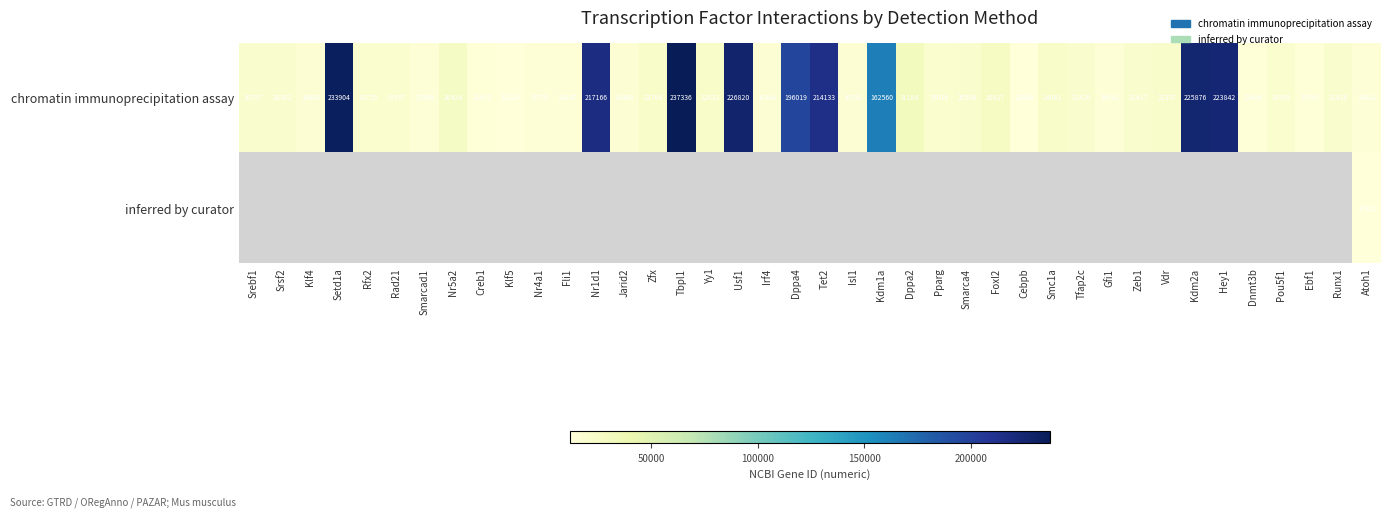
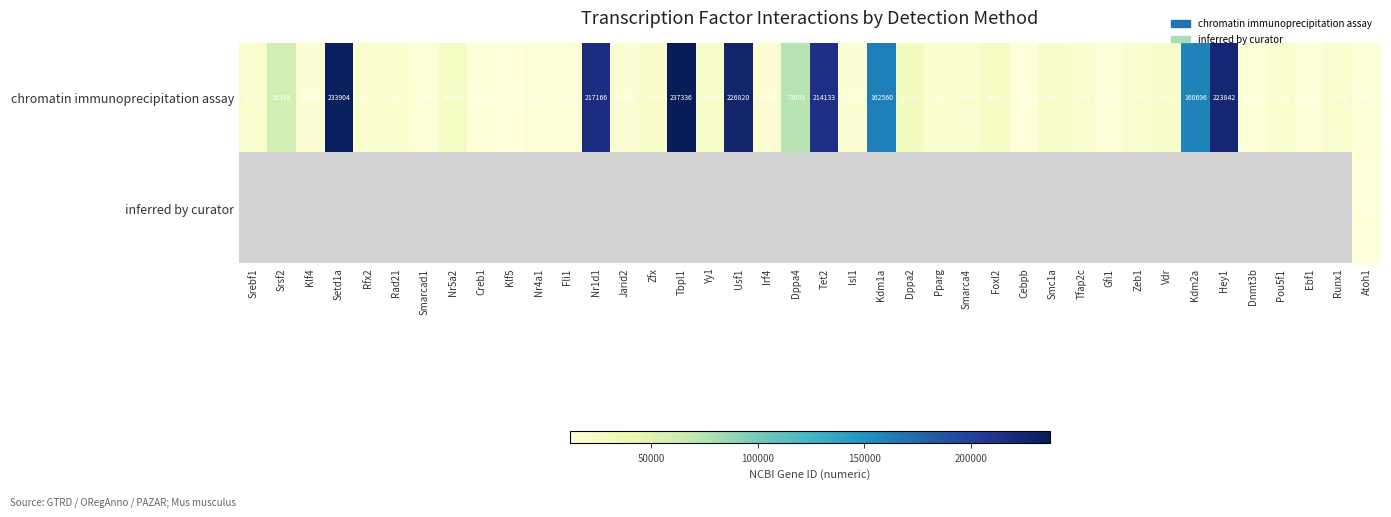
  {
    "chromatin immunoprecipitation assay": {
      "Srebf1": 20787,
-     "Srsf2": 20382,
+     "Srsf2": 58914,
      "Setd1a": 233904,
      "Rfx2": 19725,
      "Nr5a2": 26424,
      "Nr1d1": 217166,
      "Zfx": 22764,
      "Tbpl1": 237336,
      "Yy1": 22632,
      "Usf1": 226820,
-     "Dppa4": 196019,
+     "Dppa4": 73693,
      "Tet2": 214133,
      "Kdm1a": 162560,
      "Dppa2": 31184,
      "Pparg": 19016,
      "Foxl2": 26927,
      "Smc1a": 24061,
      "Tfap2c": 21420,
      "Zeb1": 21417,
      "Vdr": 22337,
-     "Kdm2a": 225876,
+     "Kdm2a": 160696,
      "Hey1": 223842,
      "Runx1": 21420
    }
  }
